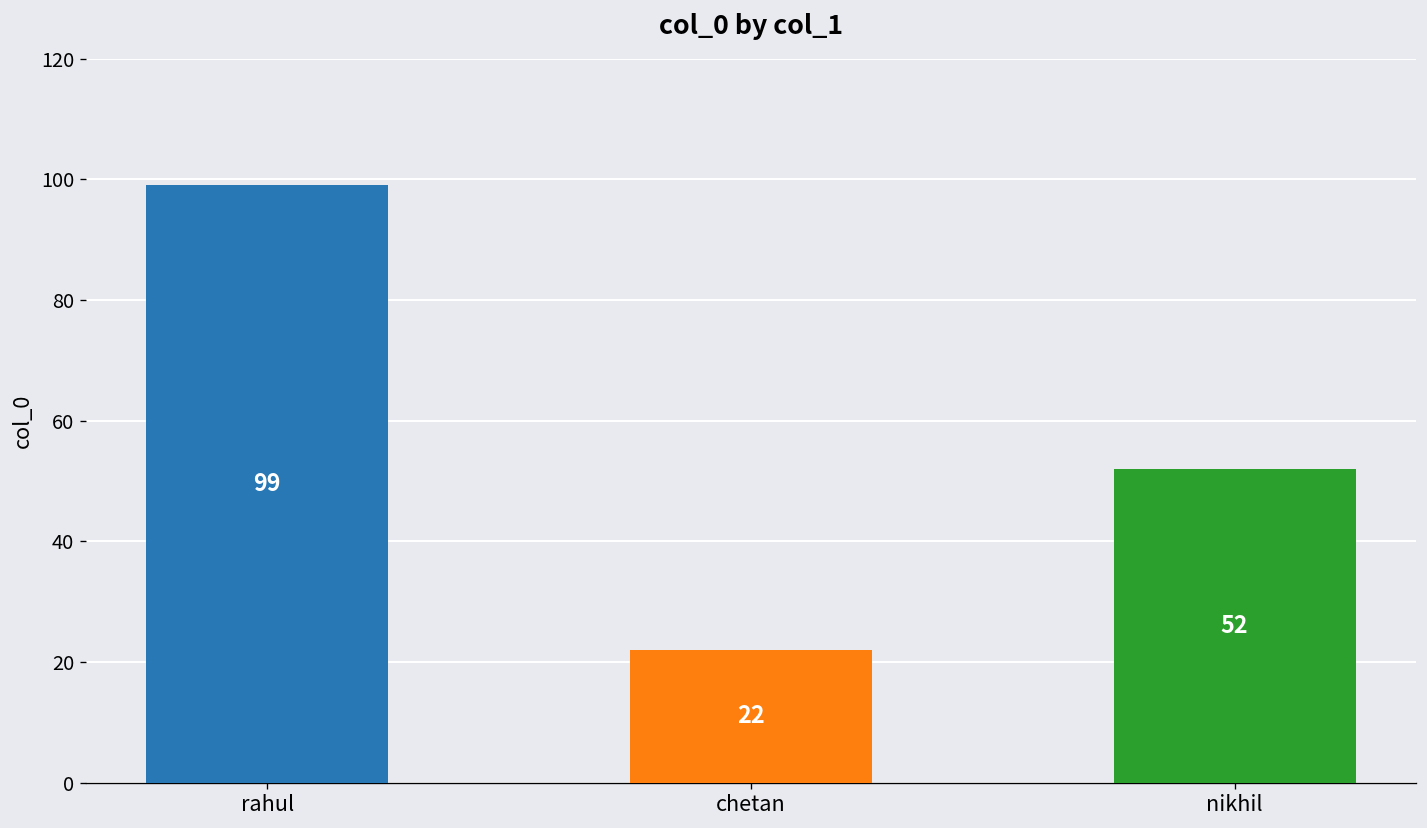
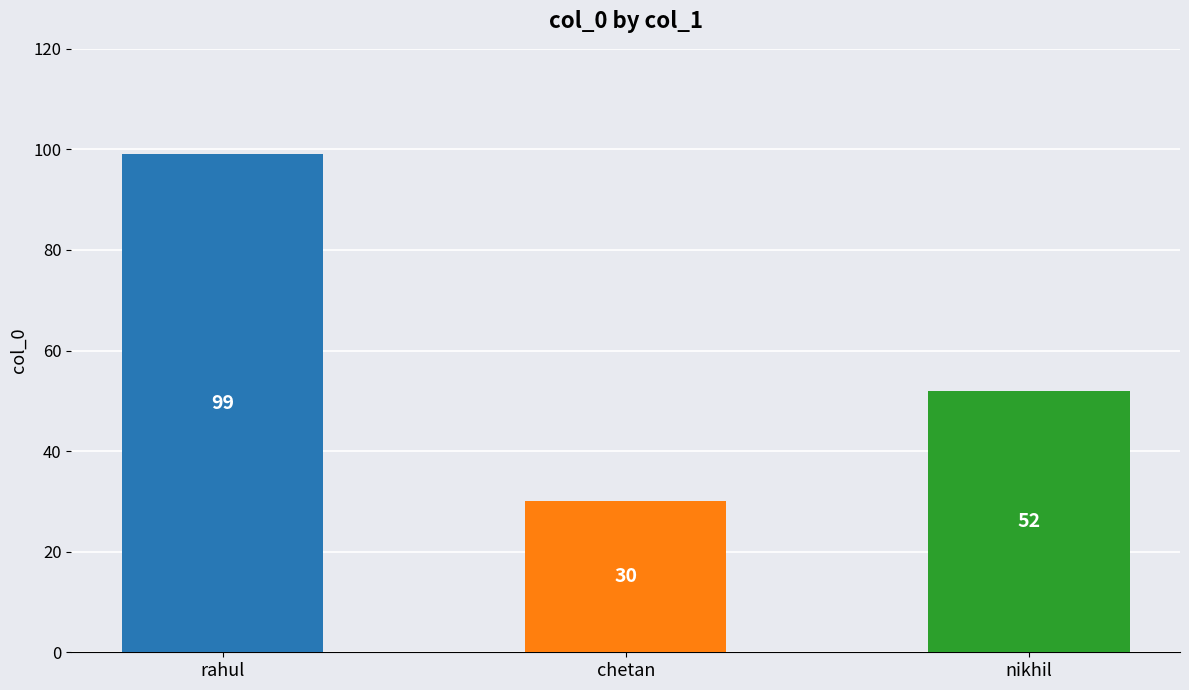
  {
    "rahul": 99,
-   "chetan": 22,
+   "chetan": 30,
    "nikhil": 52
  }
